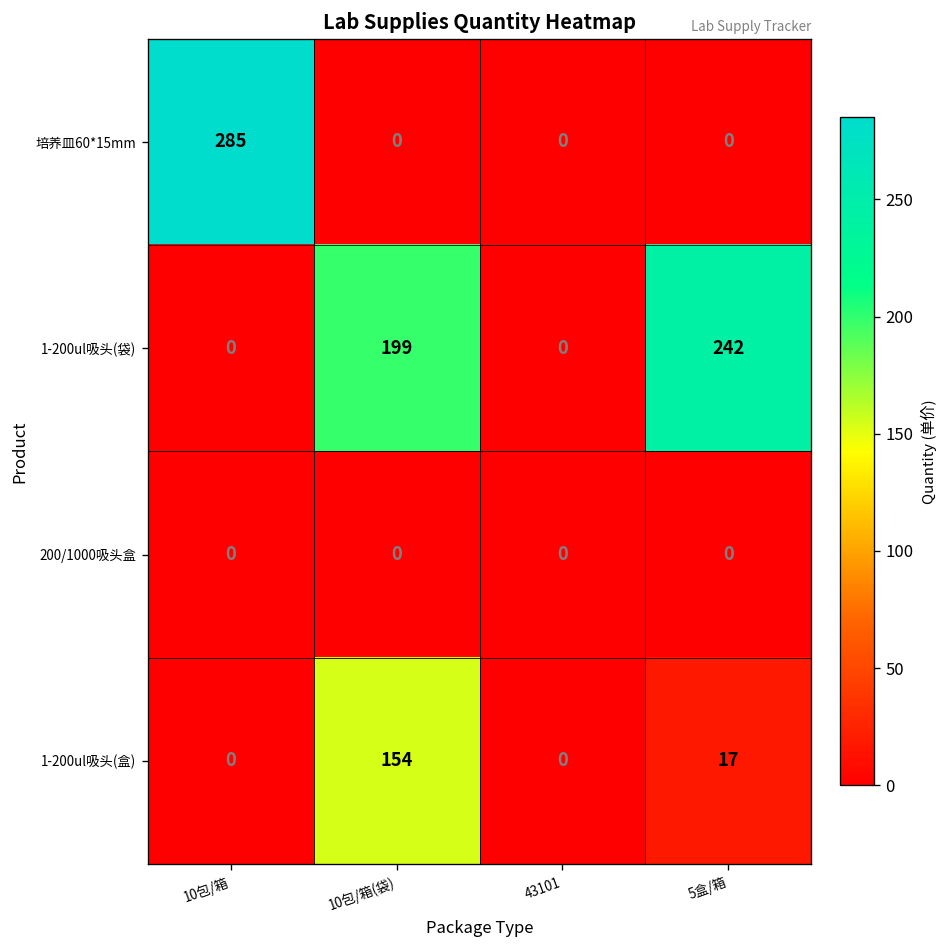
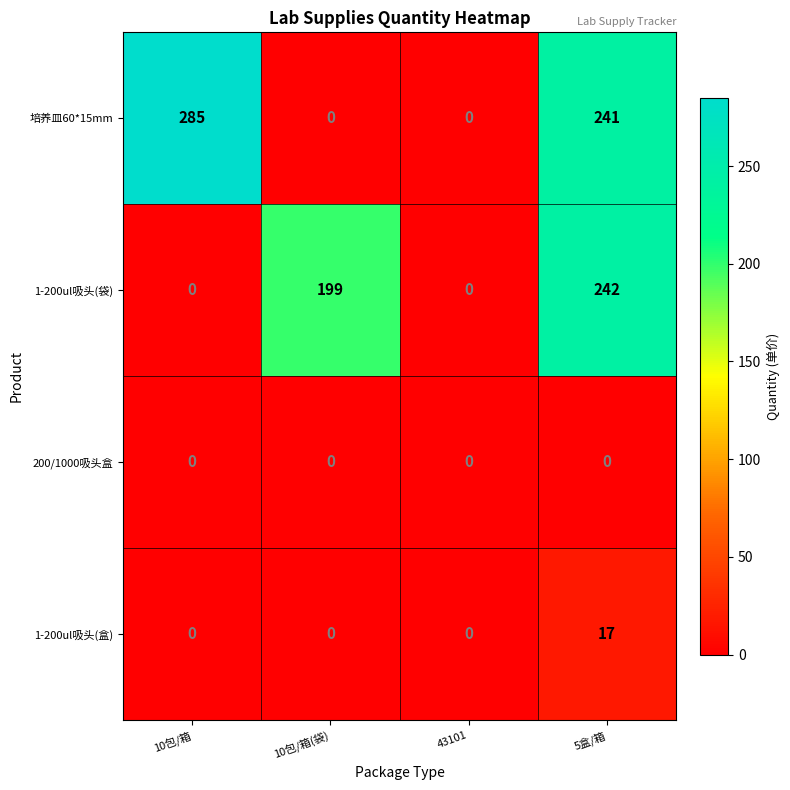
  {
    "培养皿60*15mm": {
      "10包/箱": 285,
      "10包/箱(袋)": 0,
      "43101": 0,
-     "5盒/箱": 0
+     "5盒/箱": 241
    },
    "1-200ul吸头(袋)": {
      "10包/箱": 0,
      "10包/箱(袋)": 199,
      "43101": 0,
      "5盒/箱": 242
    },
    "200/1000吸头盒": {
      "10包/箱": 0,
      "10包/箱(袋)": 0,
      "43101": 0,
      "5盒/箱": 0
    },
    "1-200ul吸头(盒)": {
      "10包/箱": 0,
-     "10包/箱(袋)": 154,
+     "10包/箱(袋)": 0,
      "43101": 0,
      "5盒/箱": 17
    }
  }
